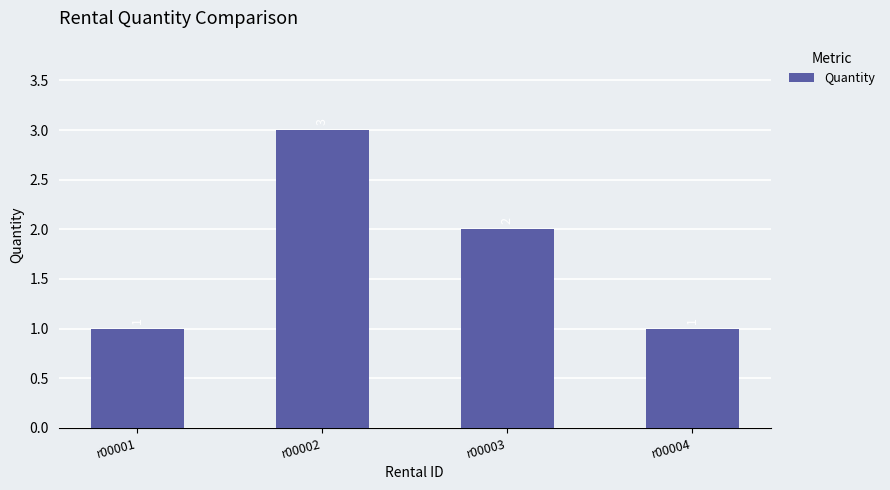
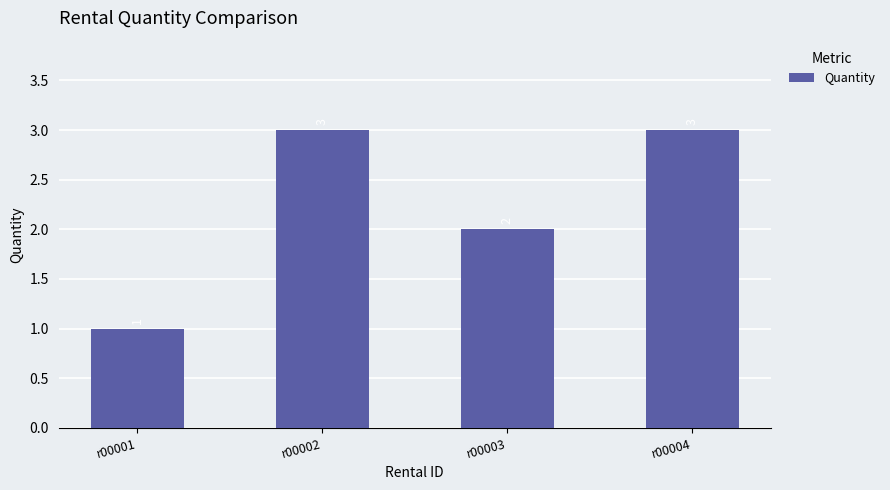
  {
    "r00001": 1,
    "r00002": 3,
    "r00003": 2,
-   "r00004": 1
+   "r00004": 3
  }
